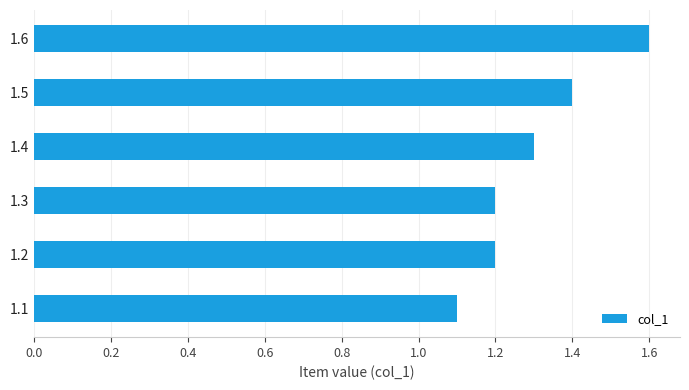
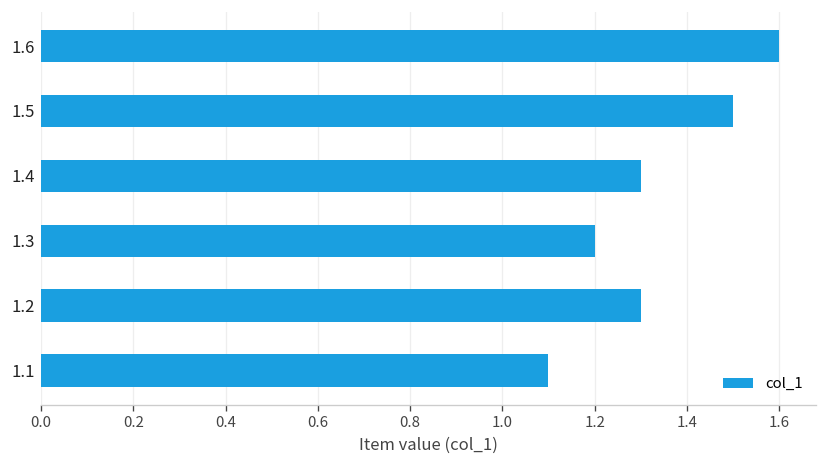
  {
    "1.6": 1.6,
-   "1.5": 1.4,
+   "1.5": 1.5,
    "1.4": 1.3,
    "1.3": 1.2,
-   "1.2": 1.2,
+   "1.2": 1.3,
    "1.1": 1.1
  }
